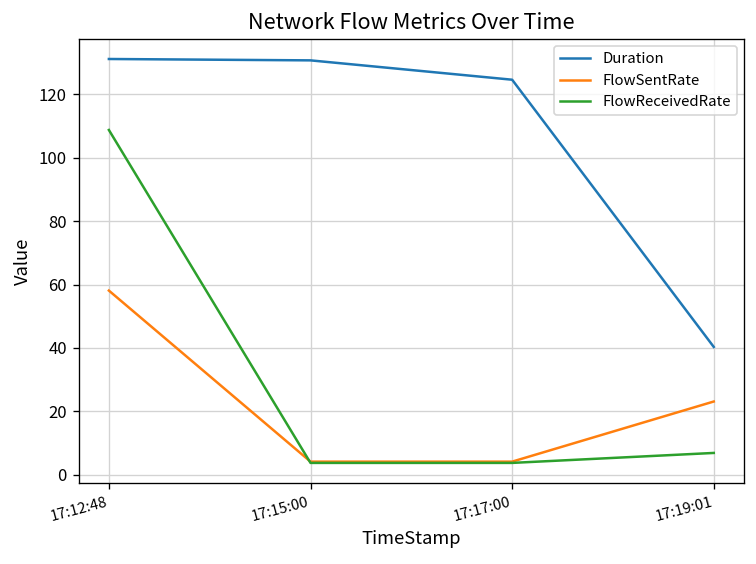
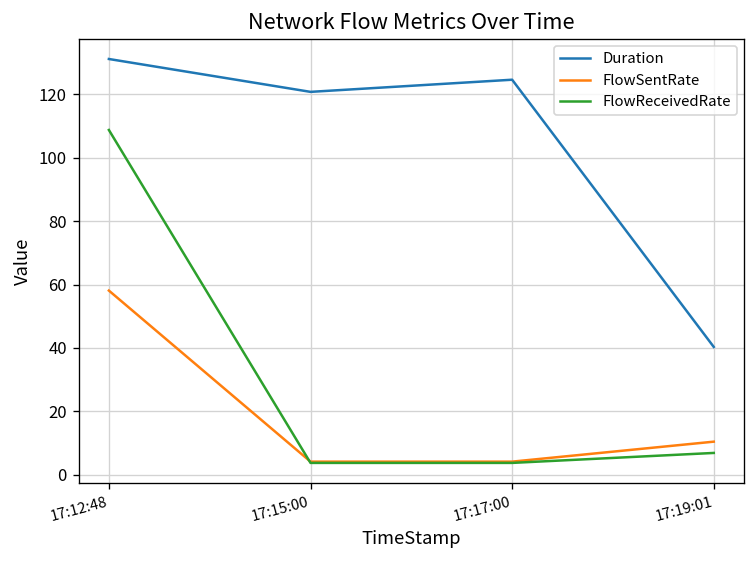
  {
    "Duration": {
      "17:12:48": 131,
-     "17:15:00": 131,
+     "17:15:00": 121,
      "17:17:00": 125,
      "17:19:01": 40
    },
    "FlowSentRate": {
      "17:12:48": 58,
-     "17:19:01": 23
+     "17:19:01": 10
    },
    "FlowReceivedRate": {
      "17:12:48": 109,
      "17:19:01": 7
    }
  }
